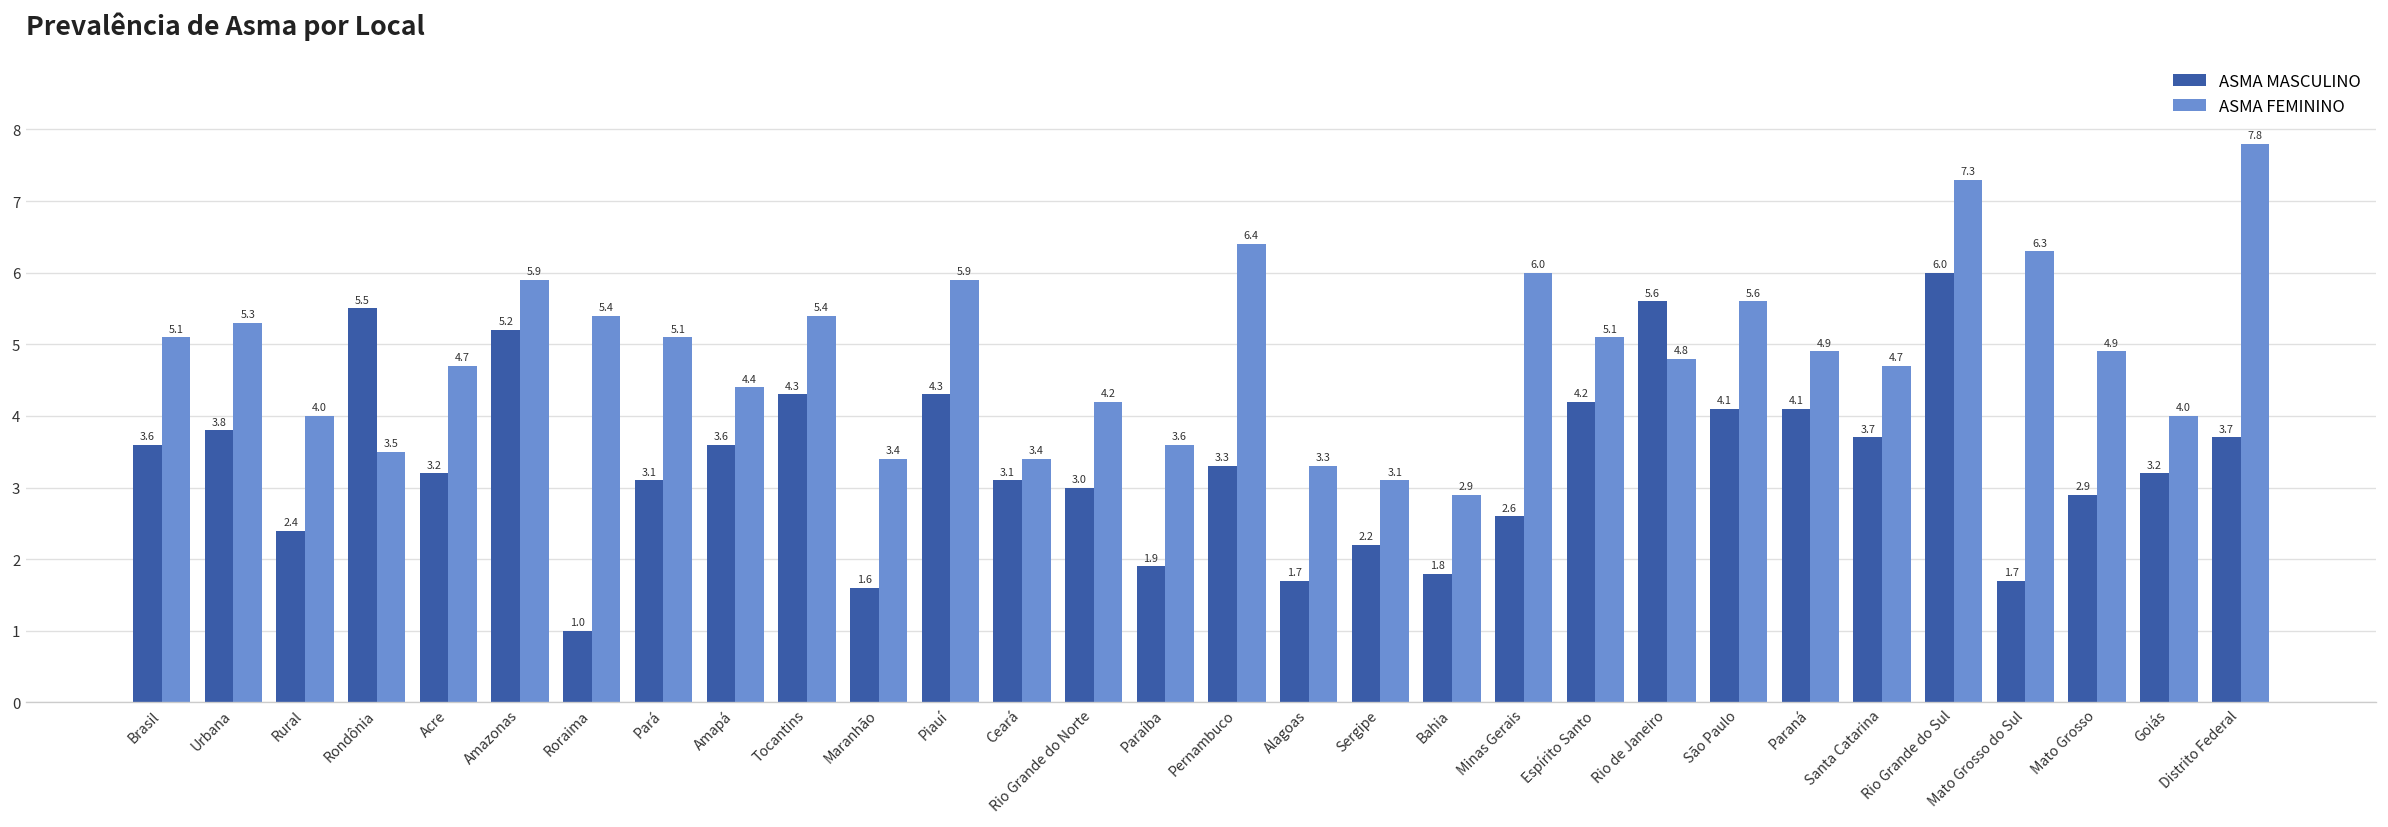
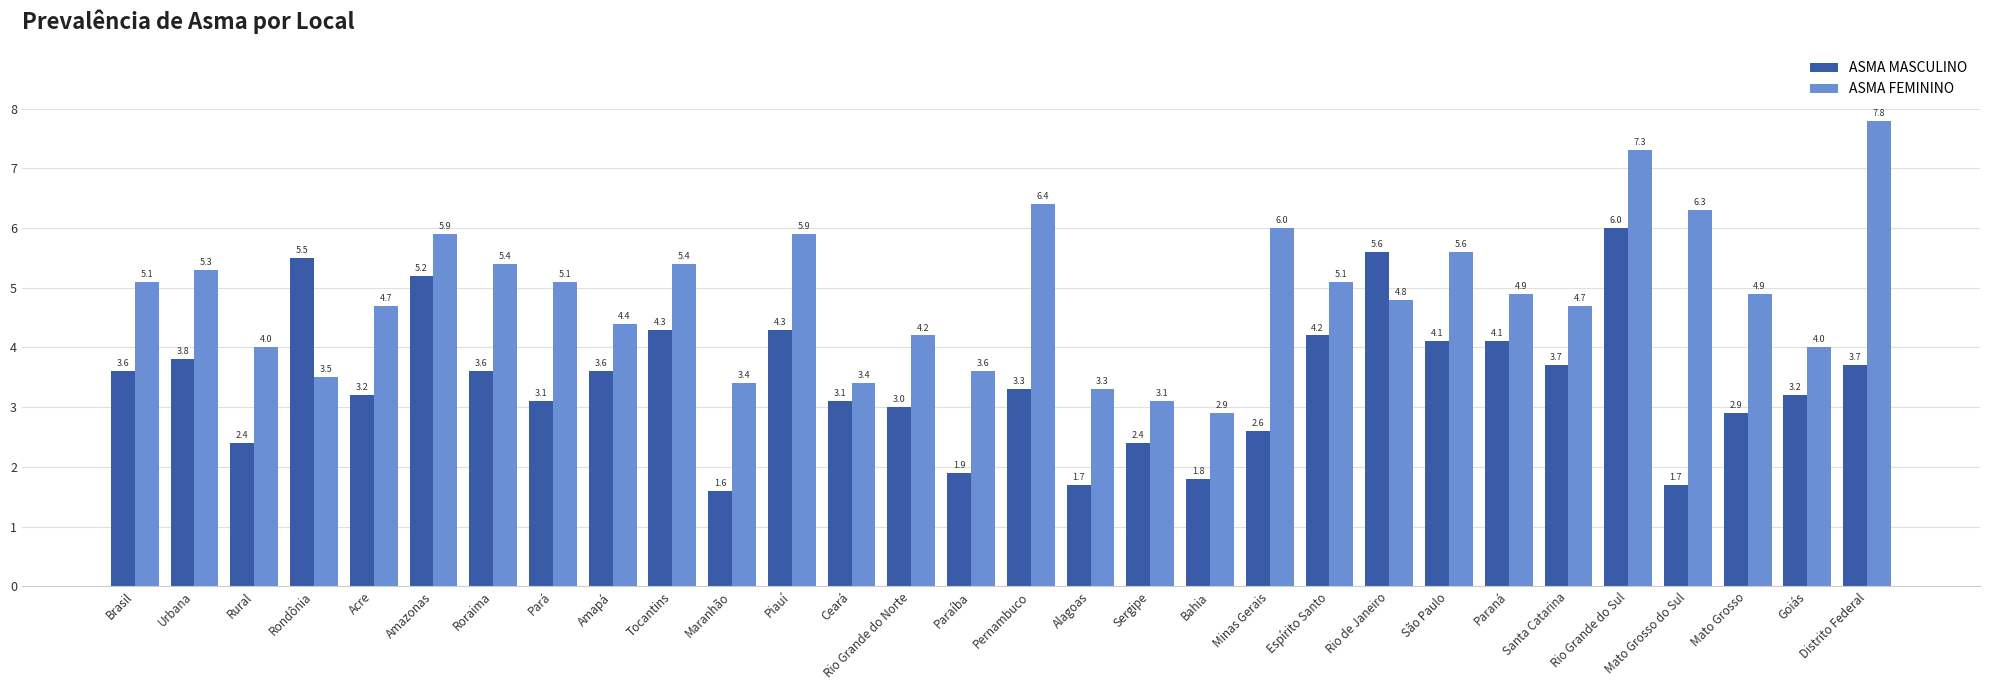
  {
    "ASMA MASCULINO": {
      "Brasil": 3.6,
      "Urbana": 3.8,
      "Rural": 2.4,
      "Rondônia": 5.5,
      "Acre": 3.2,
      "Amazonas": 5.2,
-     "Roraima": 1.0,
+     "Roraima": 3.6,
      "Pará": 3.1,
      "Amapá": 3.6,
      "Tocantins": 4.3,
      "Maranhão": 1.6,
      "Piauí": 4.3,
      "Ceará": 3.1,
      "Rio Grande do Norte": 3.0,
      "Paraíba": 1.9,
      "Pernambuco": 3.3,
      "Alagoas": 1.7,
-     "Sergipe": 2.2,
+     "Sergipe": 2.4,
      "Bahia": 1.8,
      "Minas Gerais": 2.6,
      "Espírito Santo": 4.2,
      "Rio de Janeiro": 5.6,
      "São Paulo": 4.1,
      "Paraná": 4.1,
      "Santa Catarina": 3.7,
      "Rio Grande do Sul": 6.0,
      "Mato Grosso do Sul": 1.7,
      "Mato Grosso": 2.9,
      "Goiás": 3.2,
      "Distrito Federal": 3.7
    },
    "ASMA FEMININO": {
      "Brasil": 5.1,
      "Urbana": 5.3,
      "Rural": 4.0,
      "Rondônia": 3.5,
      "Acre": 4.7,
      "Amazonas": 5.9,
      "Roraima": 5.4,
      "Pará": 5.1,
      "Amapá": 4.4,
      "Tocantins": 5.4,
      "Maranhão": 3.4,
      "Piauí": 5.9,
      "Ceará": 3.4,
      "Rio Grande do Norte": 4.2,
      "Paraíba": 3.6,
      "Pernambuco": 6.4,
      "Alagoas": 3.3,
      "Sergipe": 3.1,
      "Bahia": 2.9,
      "Minas Gerais": 6.0,
      "Espírito Santo": 5.1,
      "Rio de Janeiro": 4.8,
      "São Paulo": 5.6,
      "Paraná": 4.9,
      "Santa Catarina": 4.7,
      "Rio Grande do Sul": 7.3,
      "Mato Grosso do Sul": 6.3,
      "Mato Grosso": 4.9,
      "Goiás": 4.0,
      "Distrito Federal": 7.8
    }
  }
